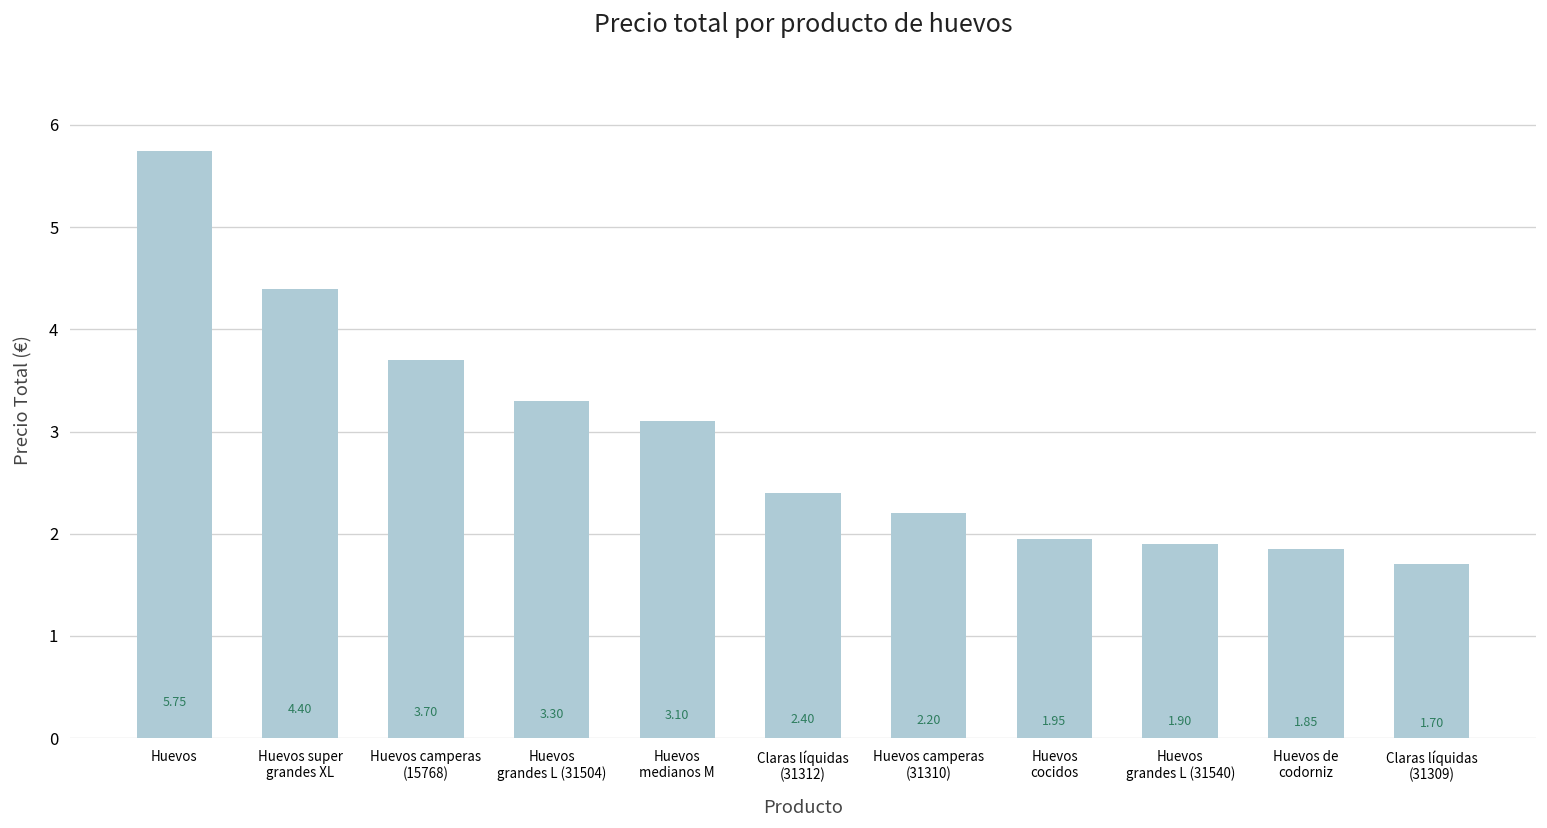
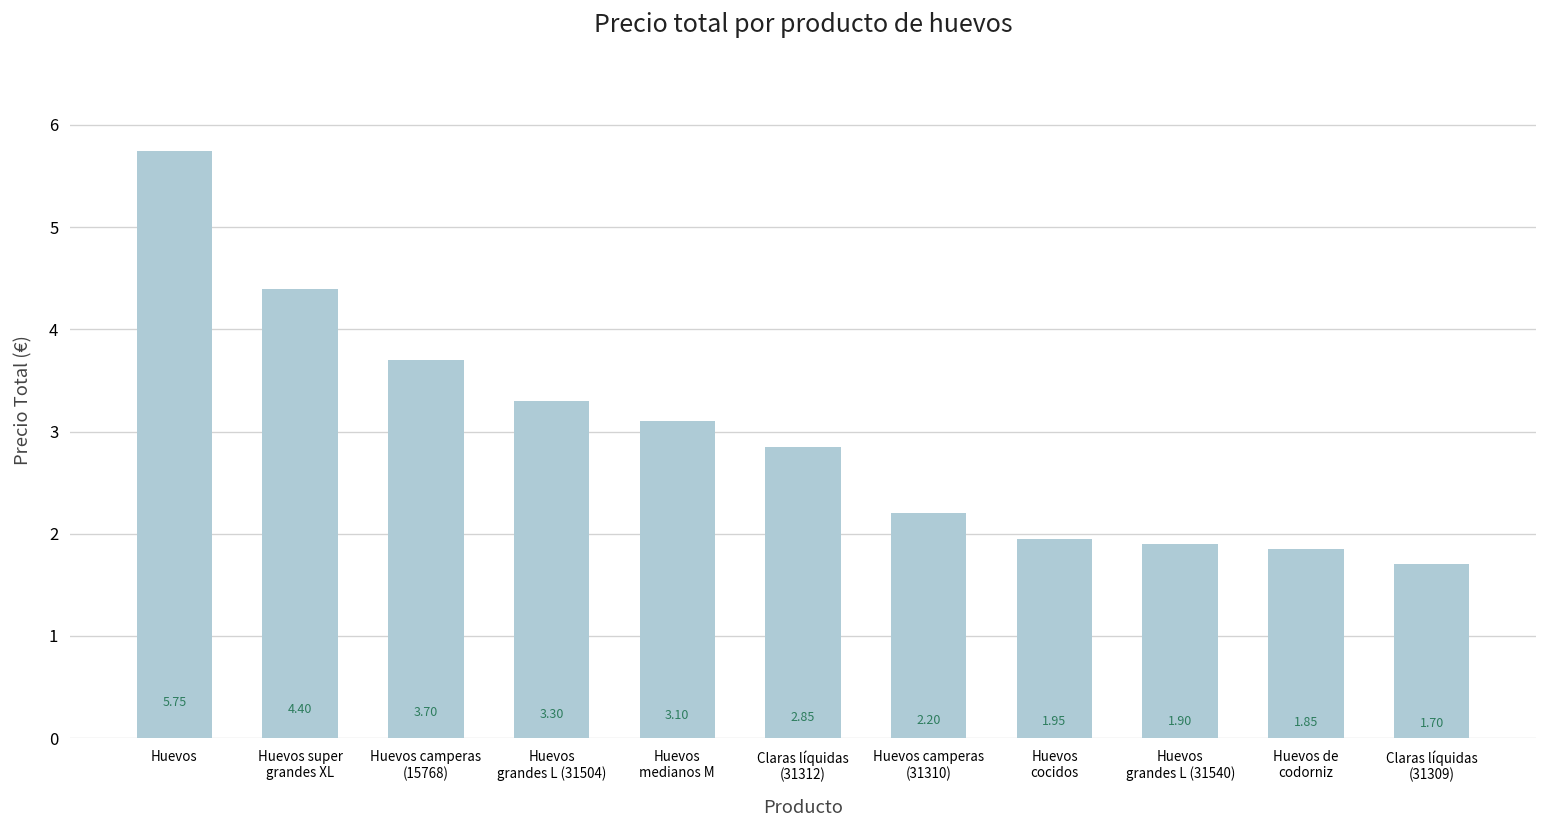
  {
    "Huevos": 5.75,
    "Huevos super grandes XL": 4.40,
    "Huevos camperas (15768)": 3.70,
    "Huevos grandes L (31504)": 3.30,
    "Huevos medianos M": 3.10,
-   "Claras líquidas (31312)": 2.40,
+   "Claras líquidas (31312)": 2.85,
    "Huevos camperas (31310)": 2.20,
    "Huevos cocidos": 1.95,
    "Huevos grandes L (31540)": 1.90,
    "Huevos de codorniz": 1.85,
    "Claras líquidas (31309)": 1.70
  }
